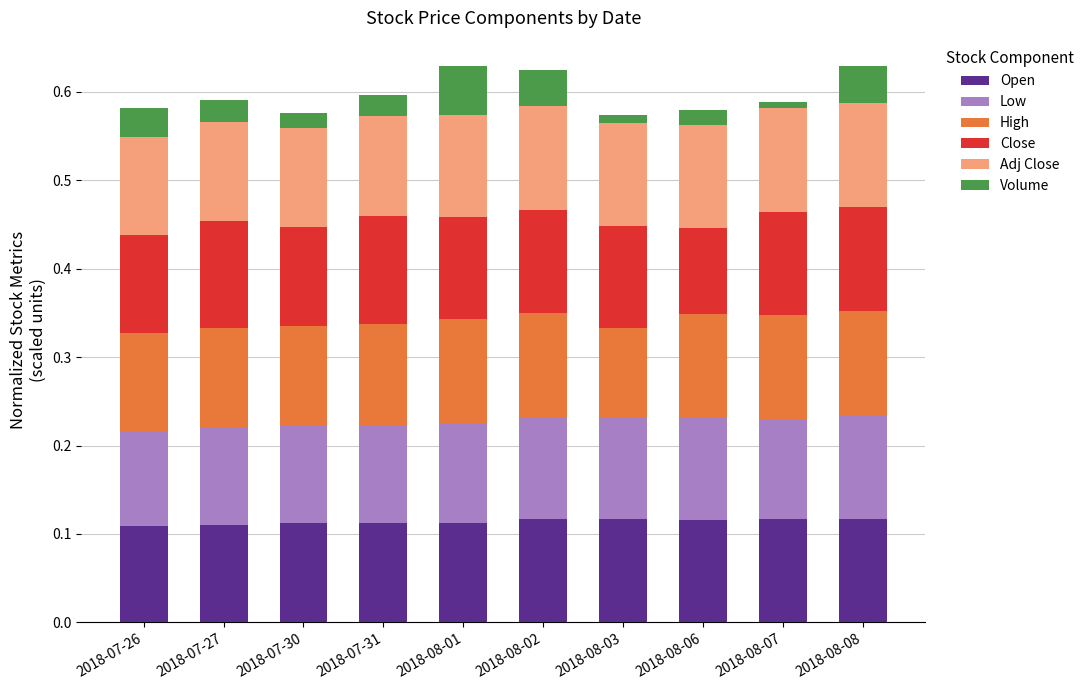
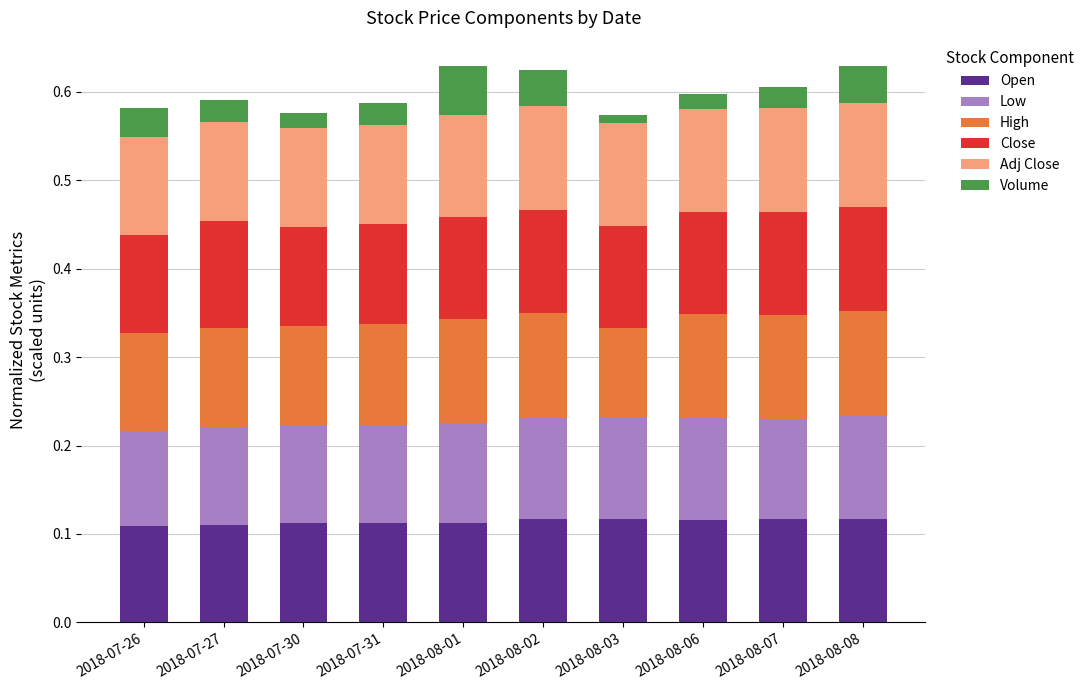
  {
    "Open": {
      "2018-07-26": 0.11,
      "2018-07-27": 0.11,
      "2018-07-30": 0.11,
      "2018-07-31": 0.11,
      "2018-08-01": 0.11,
      "2018-08-02": 0.12,
      "2018-08-03": 0.12,
      "2018-08-06": 0.12,
      "2018-08-07": 0.12,
      "2018-08-08": 0.12
    },
    "Low": {
      "2018-07-26": 0.11,
      "2018-07-27": 0.11,
      "2018-07-30": 0.11,
      "2018-07-31": 0.11,
      "2018-08-01": 0.11,
      "2018-08-02": 0.12,
      "2018-08-03": 0.12,
      "2018-08-06": 0.12,
      "2018-08-07": 0.11,
      "2018-08-08": 0.12
    },
    "High": {
      "2018-07-26": 0.11,
      "2018-07-27": 0.11,
      "2018-07-30": 0.11,
      "2018-07-31": 0.11,
      "2018-08-01": 0.12,
      "2018-08-02": 0.12,
      "2018-08-03": 0.10,
      "2018-08-06": 0.12,
      "2018-08-07": 0.12,
      "2018-08-08": 0.12
    },
    "Close": {
      "2018-07-26": 0.11,
      "2018-07-27": 0.12,
      "2018-07-30": 0.11,
-     "2018-07-31": 0.12,
+     "2018-07-31": 0.11,
      "2018-08-01": 0.12,
      "2018-08-02": 0.12,
      "2018-08-03": 0.12,
-     "2018-08-06": 0.10,
+     "2018-08-06": 0.12,
      "2018-08-07": 0.12,
      "2018-08-08": 0.12
    },
    "Adj Close": {
      "2018-07-26": 0.11,
      "2018-07-27": 0.11,
      "2018-07-30": 0.11,
      "2018-07-31": 0.11,
      "2018-08-01": 0.12,
      "2018-08-02": 0.12,
      "2018-08-03": 0.12,
      "2018-08-06": 0.12,
      "2018-08-07": 0.12,
      "2018-08-08": 0.12
    },
    "Volume": {
      "2018-07-26": 0.03,
      "2018-07-27": 0.02,
      "2018-07-30": 0.02,
      "2018-07-31": 0.02,
      "2018-08-01": 0.06,
      "2018-08-02": 0.04,
      "2018-08-03": 0.01,
      "2018-08-06": 0.02,
-     "2018-08-07": 0.01,
+     "2018-08-07": 0.02,
      "2018-08-08": 0.04
    }
  }
